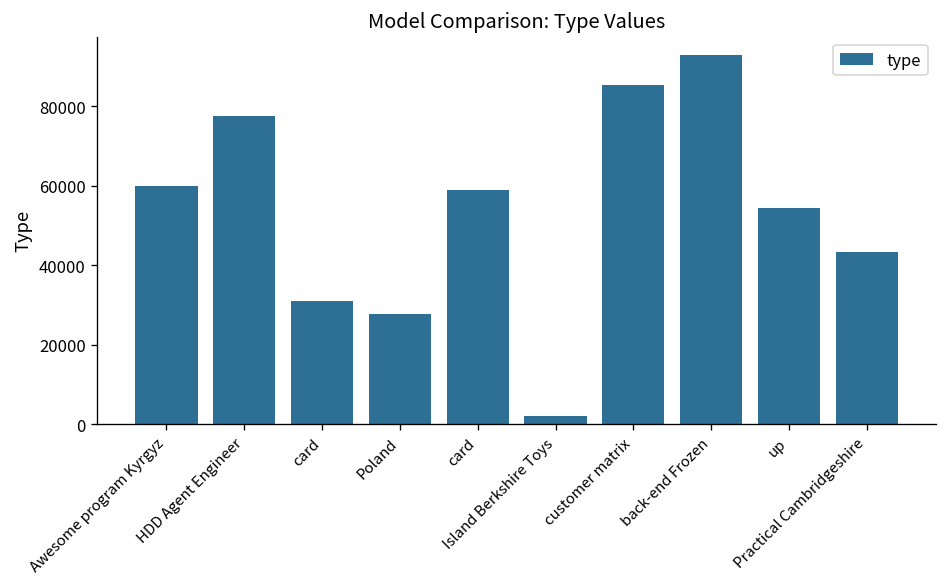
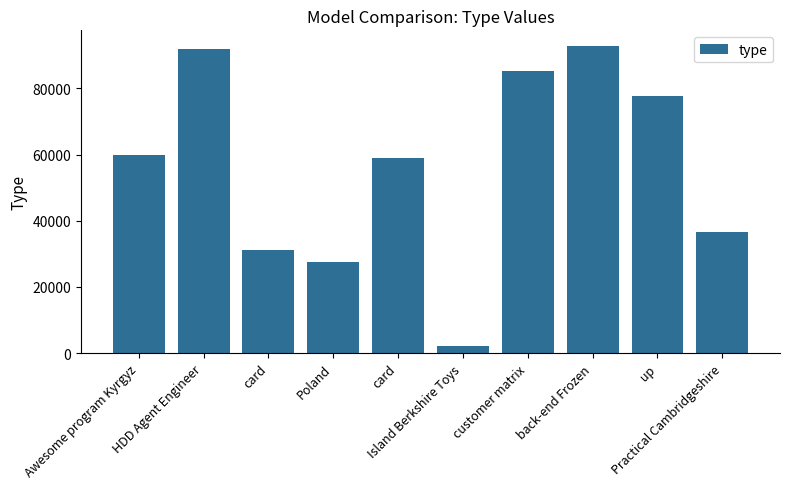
  {
    "Awesome program Kyrgyz": 60000,
-   "HDD Agent Engineer": 77000,
+   "HDD Agent Engineer": 92000,
    "Poland": 28000,
    "Island Berkshire Toys": 2000,
    "customer matrix": 85000,
    "back-end Frozen": 93000,
-   "up": 54000,
-   "Practical Cambridgeshire": 43000
+   "up": 78000,
+   "Practical Cambridgeshire": 37000
  }
